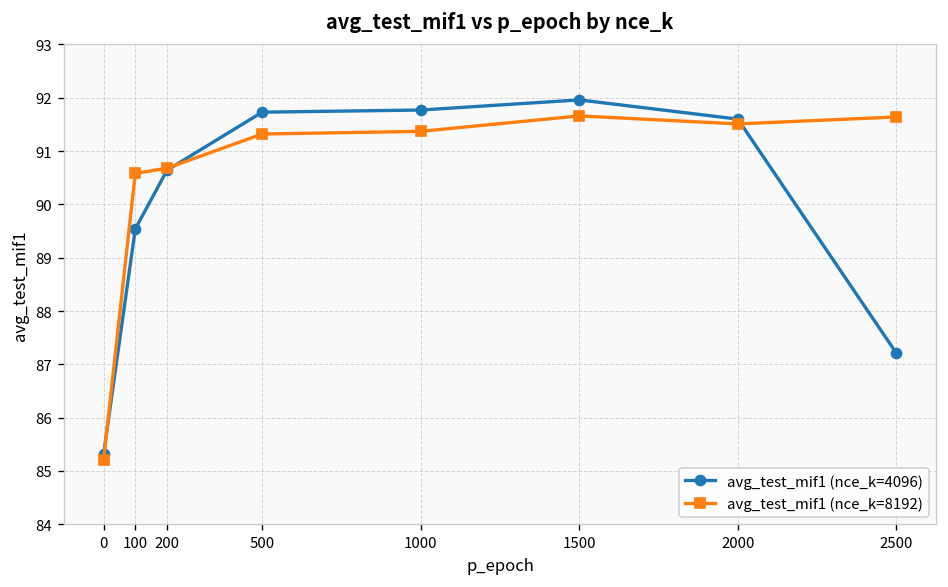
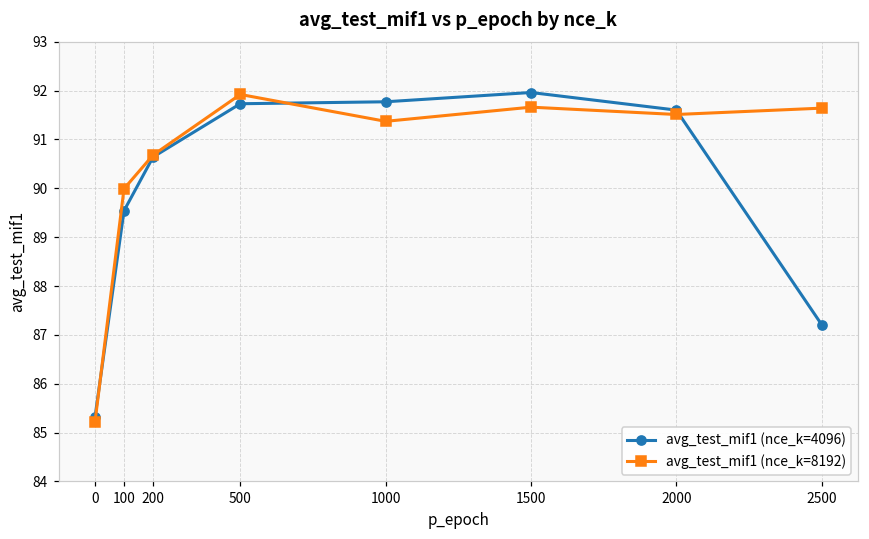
  {
    "avg_test_mif1 (nce_k=4096)": {
      "0": 85.3,
      "100": 89.5,
      "500": 91.7,
      "1000": 91.8,
      "1500": 92.0,
      "2000": 91.6,
      "2500": 87.2
    },
    "avg_test_mif1 (nce_k=8192)": {
      "0": 85.2,
-     "100": 90.6,
-     "500": 91.3,
+     "100": 90.0,
+     "500": 91.9,
      "1000": 91.4,
      "1500": 91.7,
      "2000": 91.5,
      "2500": 91.6
    }
  }
